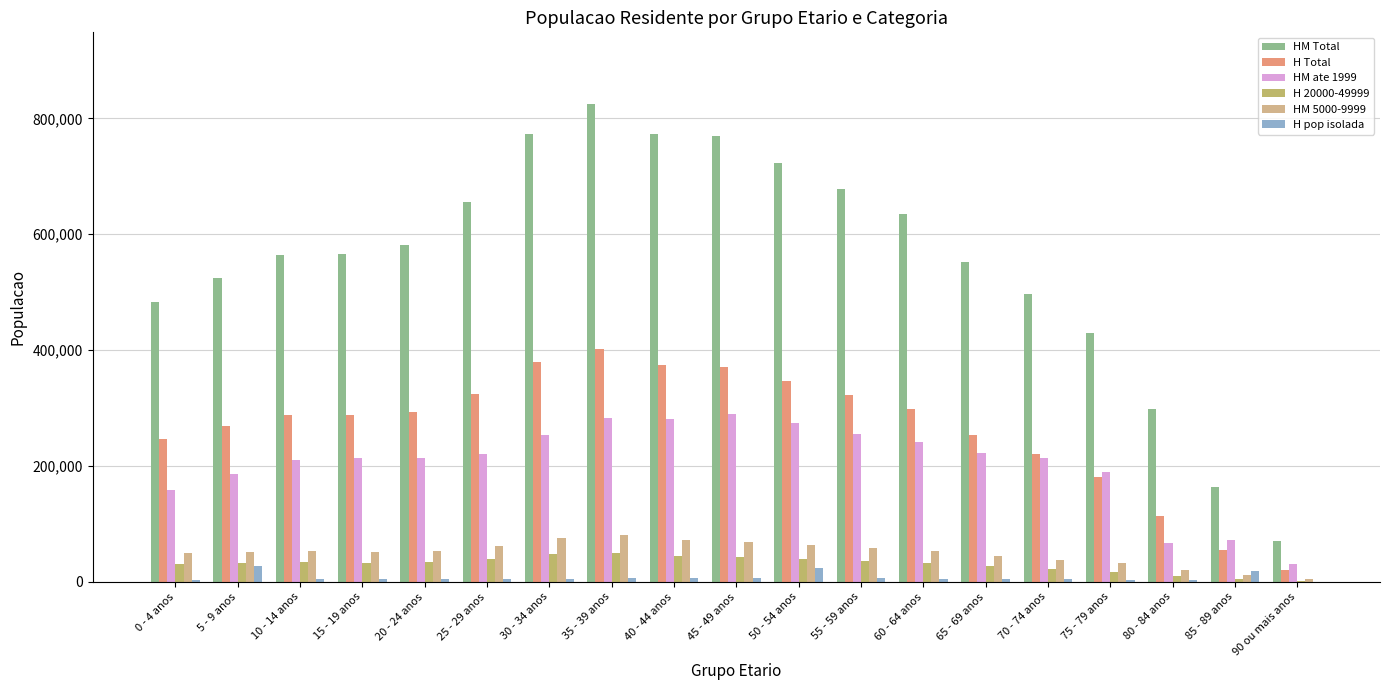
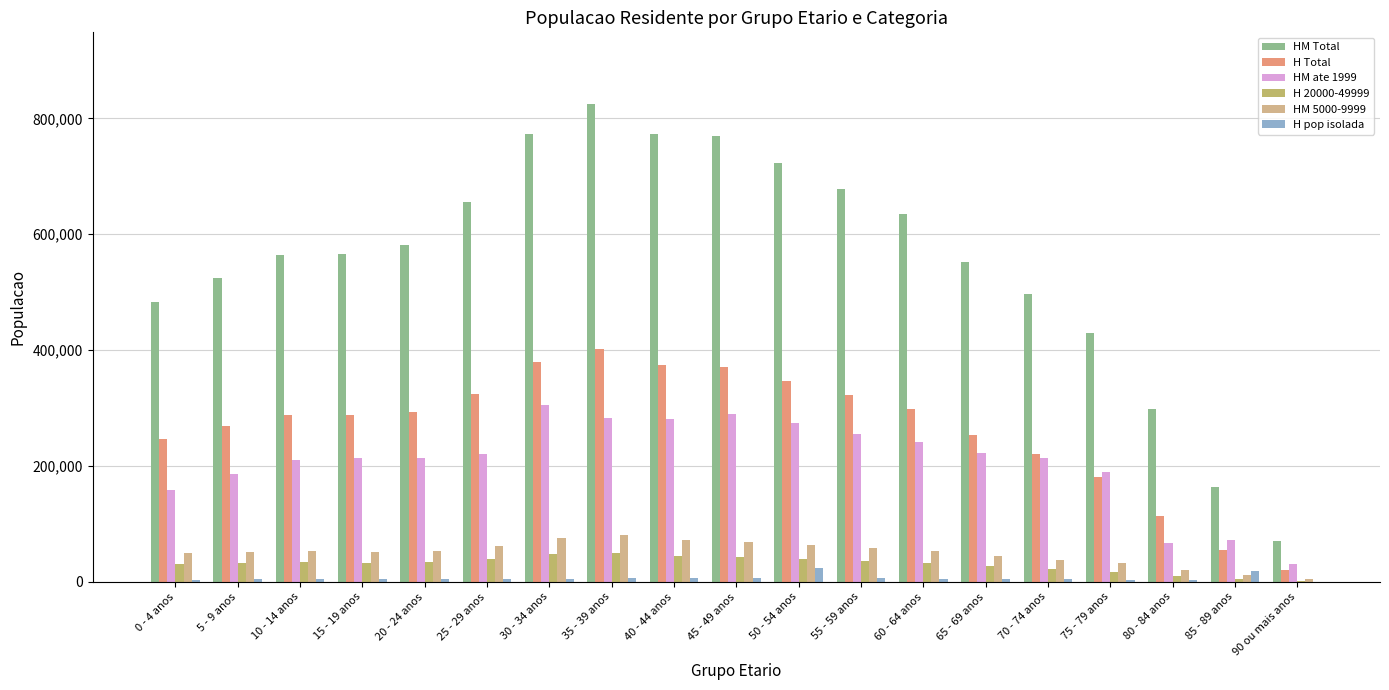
  {
    "HM ate 1999": {
      "0 - 4 anos": "160,000",
      "5 - 9 anos": "190,000",
      "10 - 14 anos": "210,000",
      "15 - 19 anos": "210,000",
      "20 - 24 anos": "210,000",
      "25 - 29 anos": "220,000",
-     "30 - 34 anos": "250,000",
+     "30 - 34 anos": "310,000",
      "35 - 39 anos": "280,000",
      "40 - 44 anos": "280,000",
      "45 - 49 anos": "290,000",
      "50 - 54 anos": "270,000",
      "55 - 59 anos": "260,000",
      "60 - 64 anos": "240,000",
      "65 - 69 anos": "220,000",
      "70 - 74 anos": "210,000",
      "75 - 79 anos": "190,000",
      "80 - 84 anos": "70,000",
      "85 - 89 anos": "70,000",
      "90 ou mais anos": "30,000"
    },
    "H pop isolada": {
-     "5 - 9 anos": "30,000",
+     "5 - 9 anos": "0",
      "10 - 14 anos": "0",
      "15 - 19 anos": "10,000",
      "20 - 24 anos": "10,000",
      "25 - 29 anos": "10,000",
      "30 - 34 anos": "10,000",
      "35 - 39 anos": "10,000",
      "40 - 44 anos": "10,000",
      "45 - 49 anos": "10,000",
      "50 - 54 anos": "20,000",
      "55 - 59 anos": "10,000",
      "60 - 64 anos": "10,000",
      "65 - 69 anos": "0",
      "70 - 74 anos": "0",
      "85 - 89 anos": "20,000"
    }
  }
